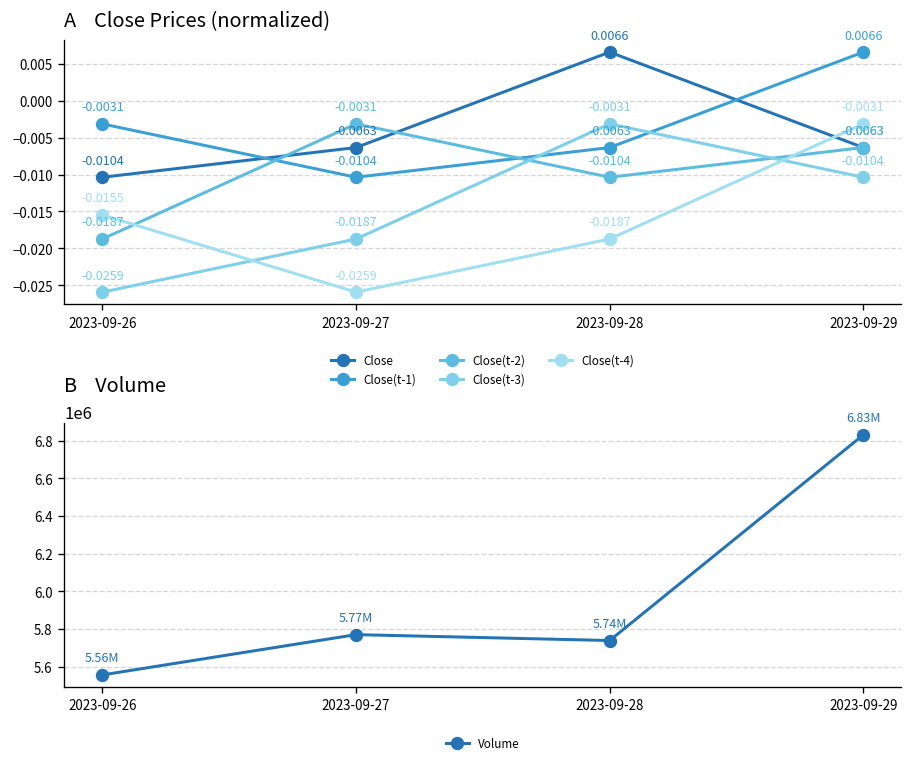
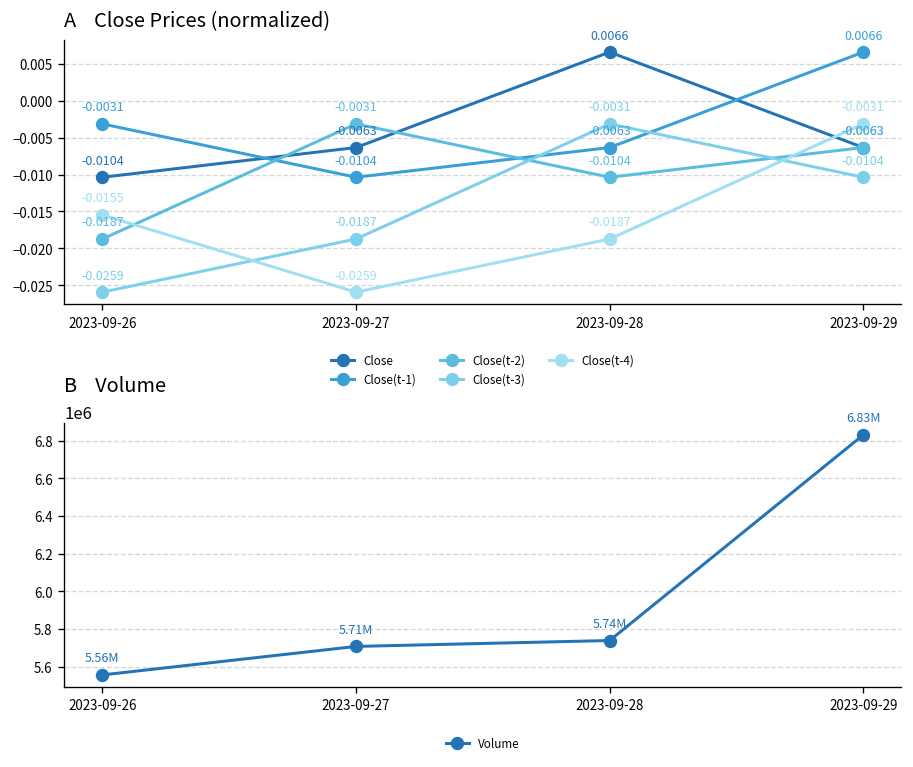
  {
    "B Volume": {
      "2023-09-26": "5.56M",
-     "2023-09-27": "5.77M",
+     "2023-09-27": "5.71M",
      "2023-09-28": "5.74M",
      "2023-09-29": "6.83M"
    }
  }
